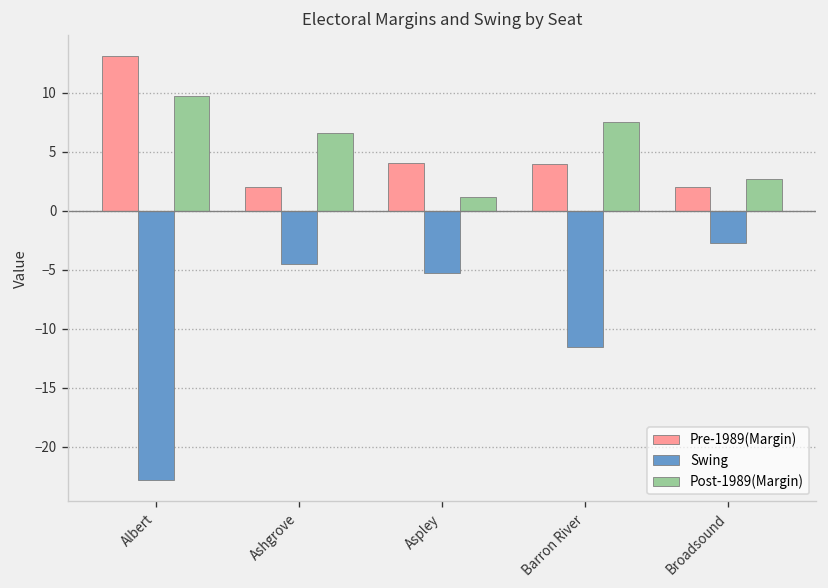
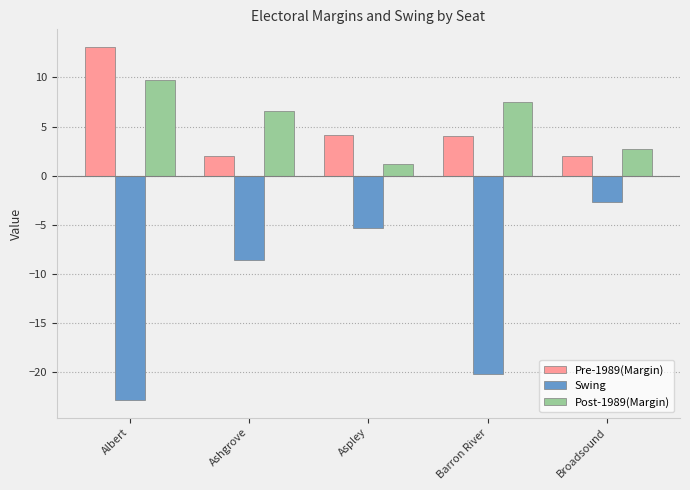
  {
    "Pre-1989(Margin)": {
      "Albert": 13,
      "Ashgrove": 2,
      "Aspley": 4,
      "Barron River": 4,
      "Broadsound": 2
    },
    "Swing": {
      "Albert": -23,
-     "Ashgrove": -5,
+     "Ashgrove": -9,
      "Aspley": -5,
-     "Barron River": -12,
+     "Barron River": -20,
      "Broadsound": -3
    },
    "Post-1989(Margin)": {
      "Albert": 10,
      "Ashgrove": 7,
      "Aspley": 1,
      "Barron River": 8,
      "Broadsound": 3
    }
  }
